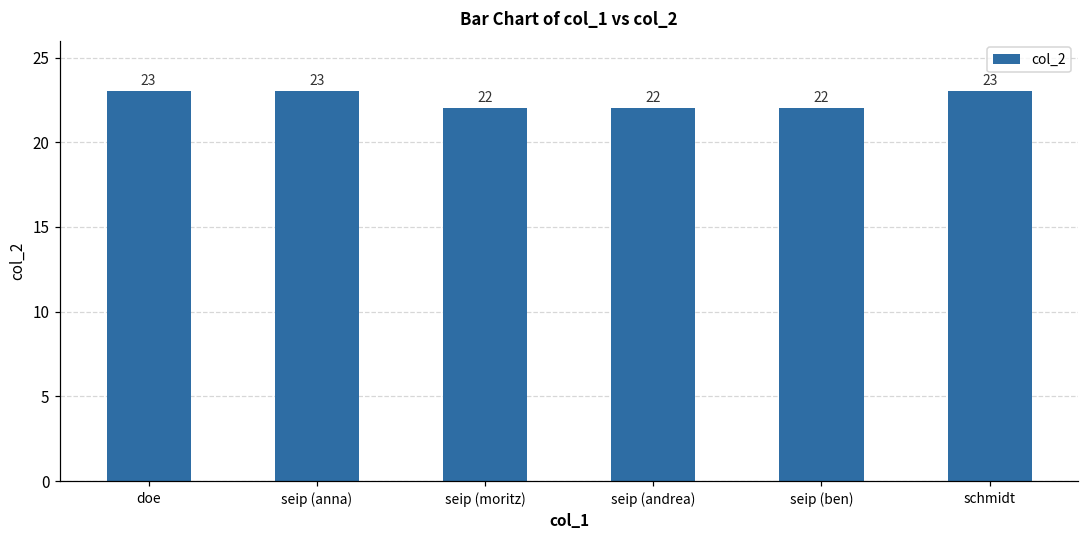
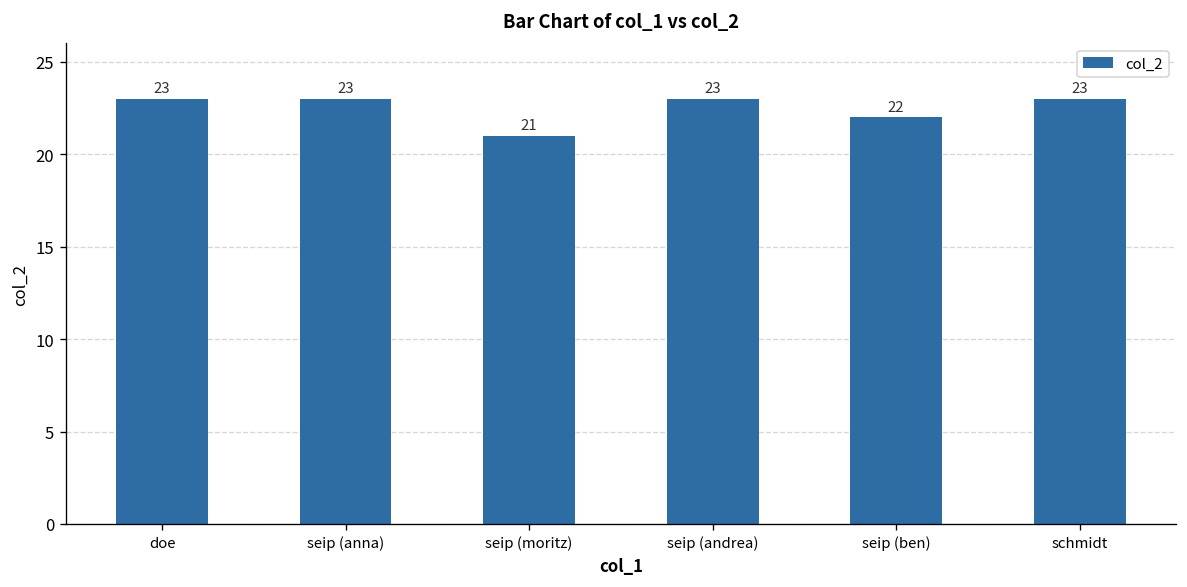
  {
    "doe": 23,
    "seip (anna)": 23,
-   "seip (moritz)": 22,
-   "seip (andrea)": 22,
+   "seip (moritz)": 21,
+   "seip (andrea)": 23,
    "seip (ben)": 22,
    "schmidt": 23
  }
